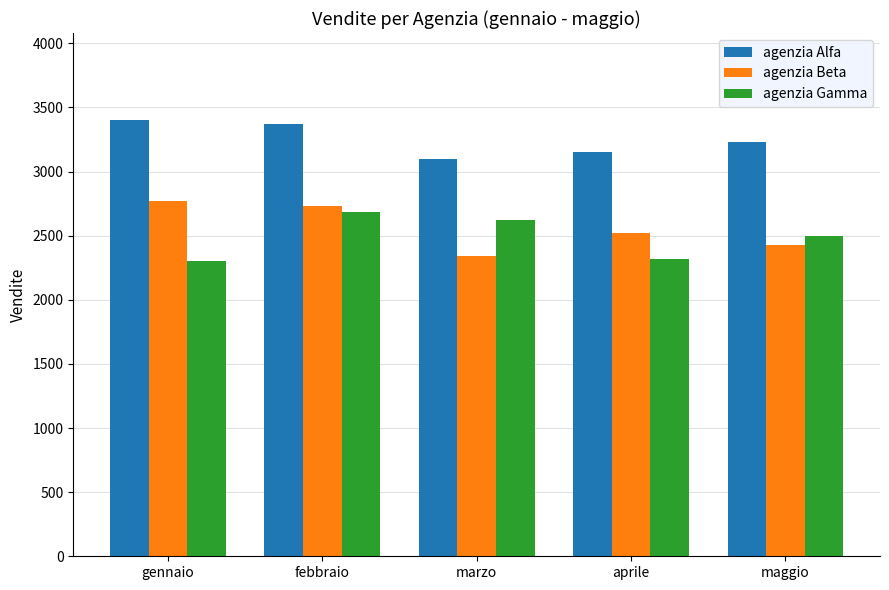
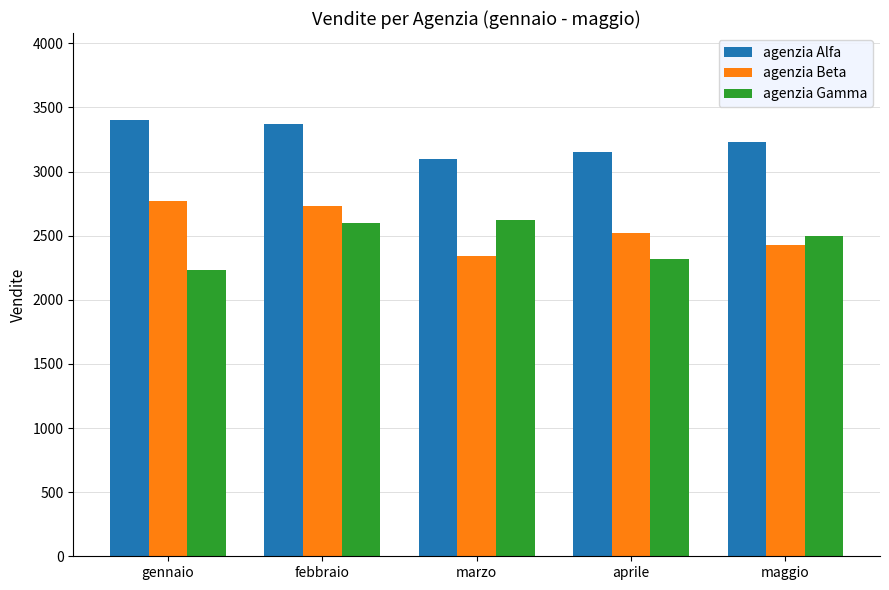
  {
    "agenzia Alfa": {
      "gennaio": 3400,
      "febbraio": 3370,
      "marzo": 3100,
      "aprile": 3150,
      "maggio": 3230
    },
    "agenzia Beta": {
      "gennaio": 2770,
      "febbraio": 2730,
      "marzo": 2350,
      "aprile": 2520,
      "maggio": 2430
    },
    "agenzia Gamma": {
-     "gennaio": 2300,
-     "febbraio": 2680,
+     "gennaio": 2230,
+     "febbraio": 2600,
      "marzo": 2620,
      "aprile": 2320,
      "maggio": 2500
    }
  }
